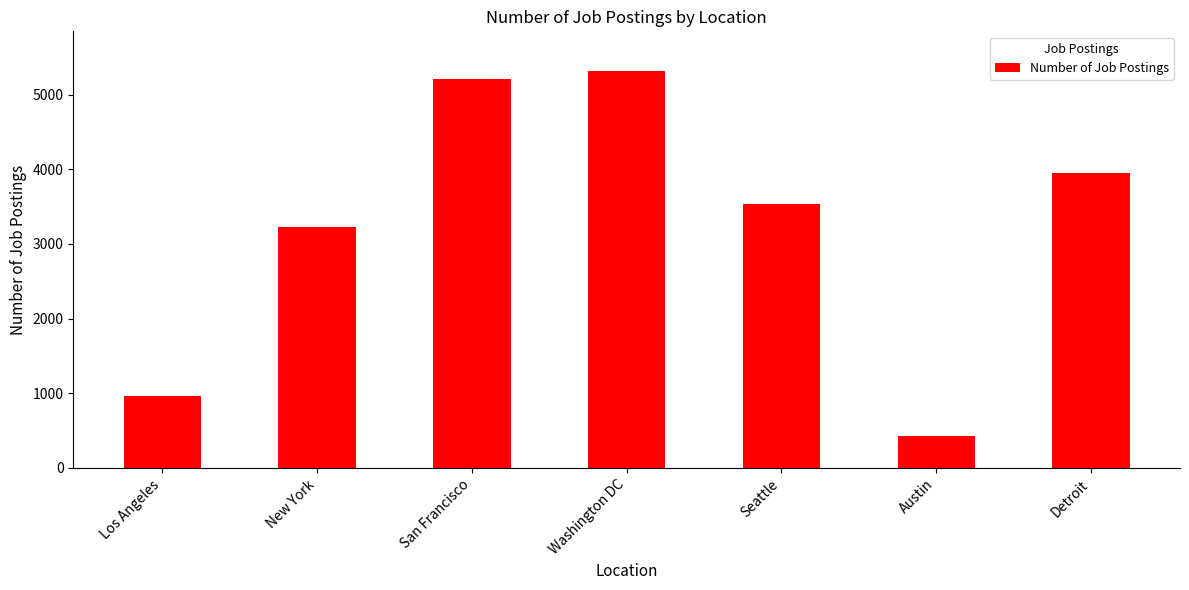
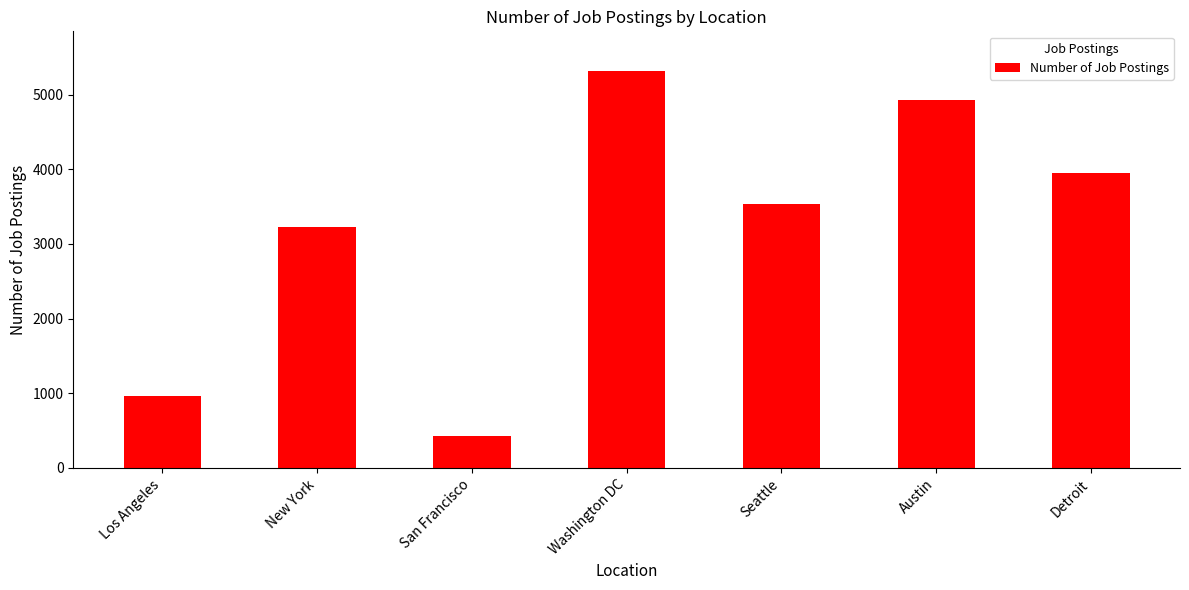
  {
    "Los Angeles": 1000,
    "New York": 3200,
-   "San Francisco": 5200,
+   "San Francisco": 400,
    "Washington DC": 5300,
    "Seattle": 3500,
-   "Austin": 400,
+   "Austin": 4900,
    "Detroit": 3900
  }
